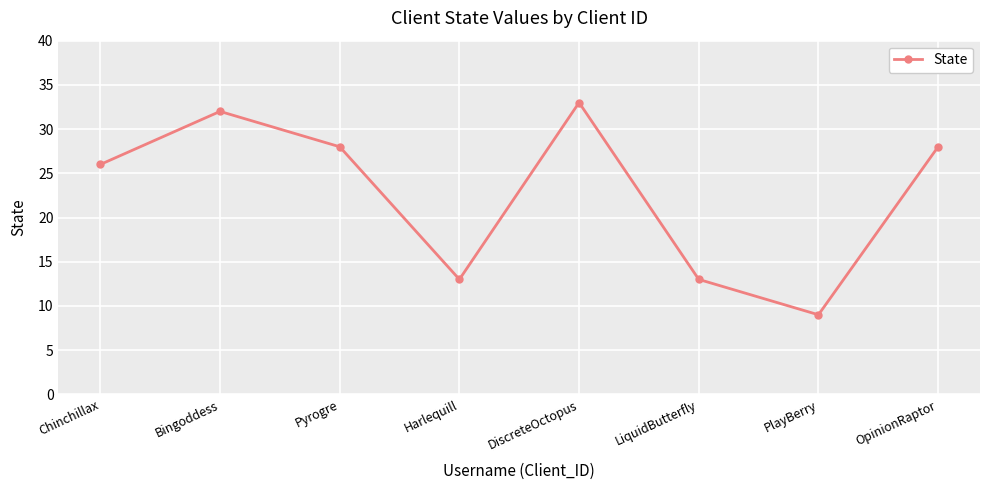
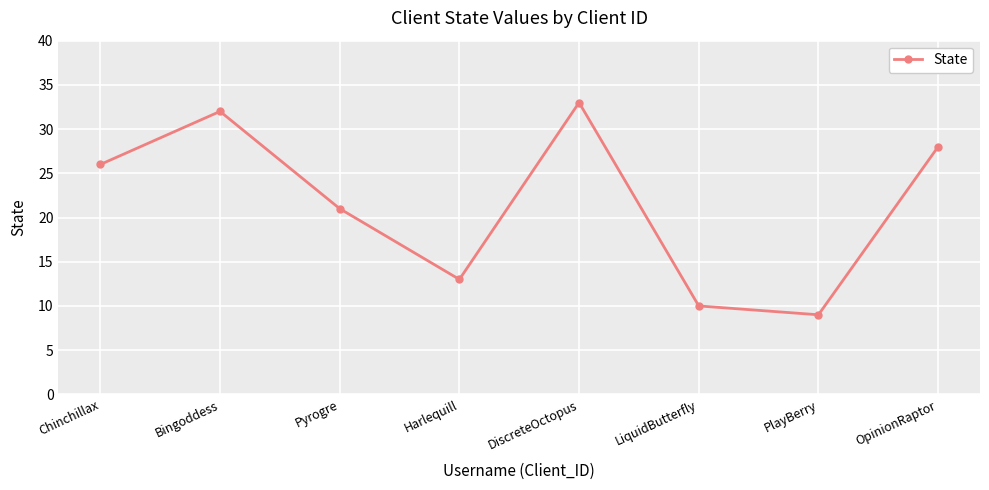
  {
    "Chinchillax": 26,
    "Bingoddess": 32,
-   "Pyrogre": 28,
+   "Pyrogre": 21,
    "Harlequill": 13,
    "DiscreteOctopus": 33,
-   "LiquidButterfly": 13,
+   "LiquidButterfly": 10,
    "PlayBerry": 9,
    "OpinionRaptor": 28
  }
